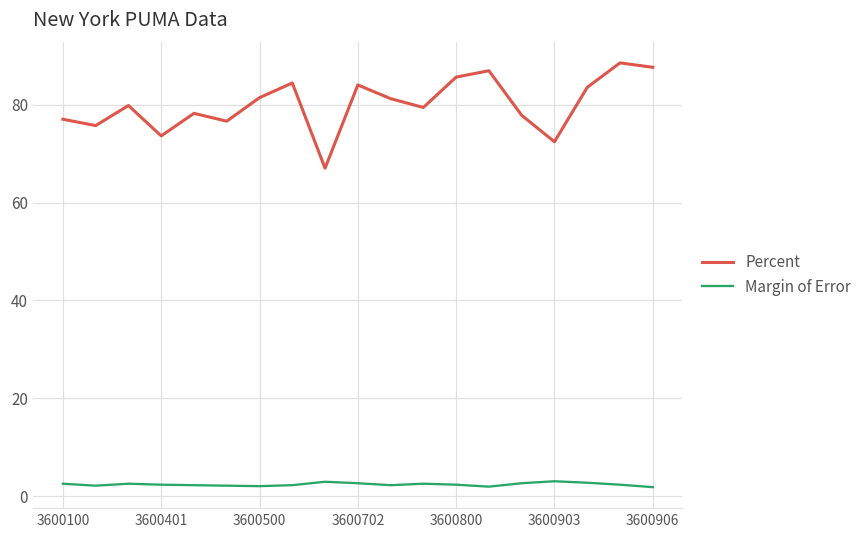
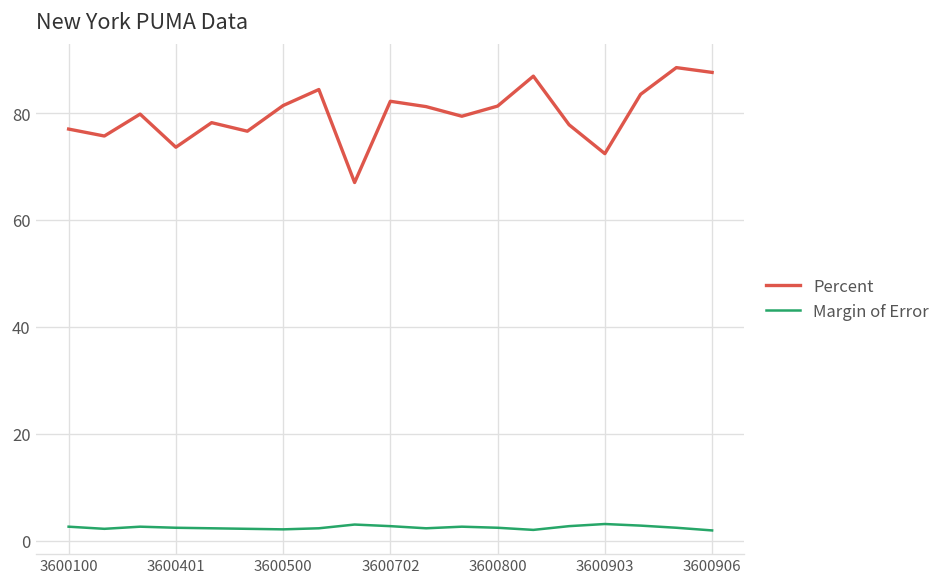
  {
    "Percent": {
      "3600100": 77,
      "3600401": 74,
      "3600500": 81,
-     "3600702": 84,
-     "3600800": 86,
+     "3600702": 82,
+     "3600800": 81,
      "3600903": 72,
      "3600906": 88
    },
    "Margin of Error": {
      "3600100": 3,
      "3600401": 2,
      "3600500": 2,
      "3600702": 3,
      "3600800": 2,
      "3600903": 3,
      "3600906": 2
    }
  }
